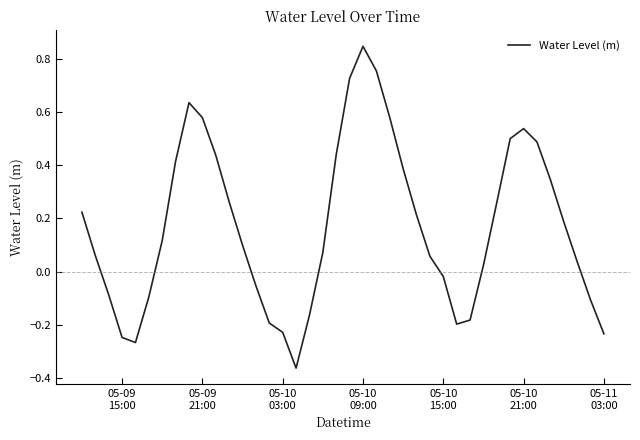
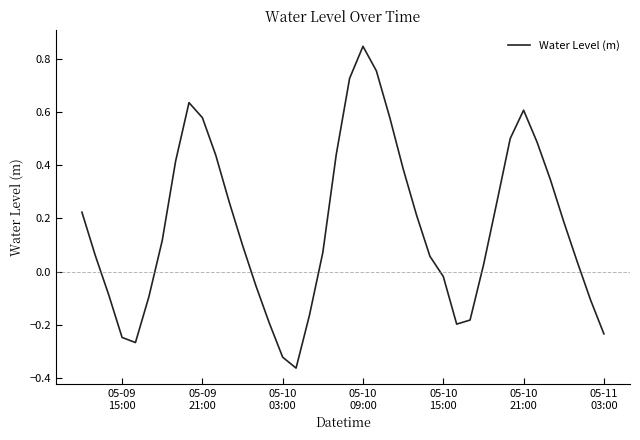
  {
    "05-09 15:00": -0.25,
    "05-09 21:00": 0.58,
-   "05-10 03:00": -0.23,
+   "05-10 03:00": -0.32,
    "05-10 09:00": 0.85,
    "05-10 15:00": -0.02,
-   "05-10 21:00": 0.54,
+   "05-10 21:00": 0.61,
    "05-11 03:00": -0.23
  }
